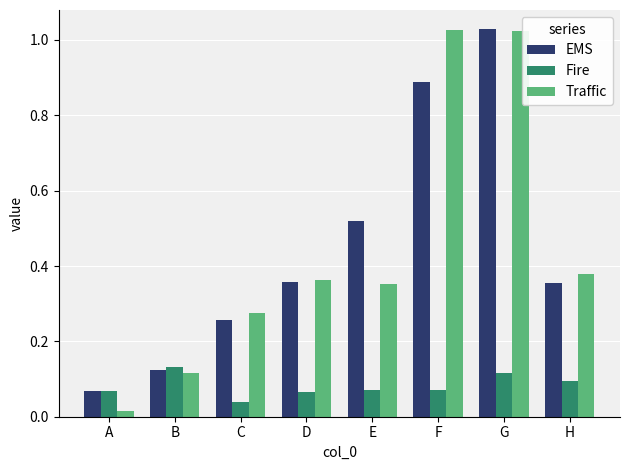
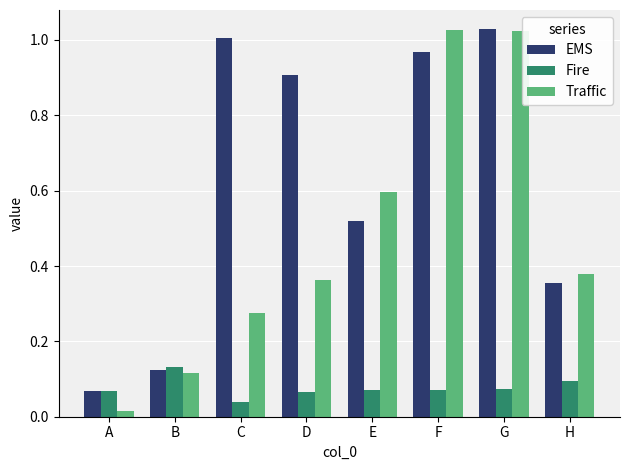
  {
    "EMS": {
      "A": 0.07,
      "B": 0.12,
-     "C": 0.26,
-     "D": 0.36,
+     "C": 1.01,
+     "D": 0.91,
      "E": 0.52,
-     "F": 0.89,
+     "F": 0.97,
      "G": 1.03,
      "H": 0.35
    },
    "Fire": {
      "A": 0.07,
      "B": 0.13,
      "C": 0.04,
      "D": 0.07,
      "E": 0.07,
      "F": 0.07,
-     "G": 0.12,
+     "G": 0.07,
      "H": 0.10
    },
    "Traffic": {
      "A": 0.01,
      "B": 0.12,
      "C": 0.27,
      "D": 0.36,
-     "E": 0.35,
+     "E": 0.60,
      "F": 1.03,
      "G": 1.02,
      "H": 0.38
    }
  }
